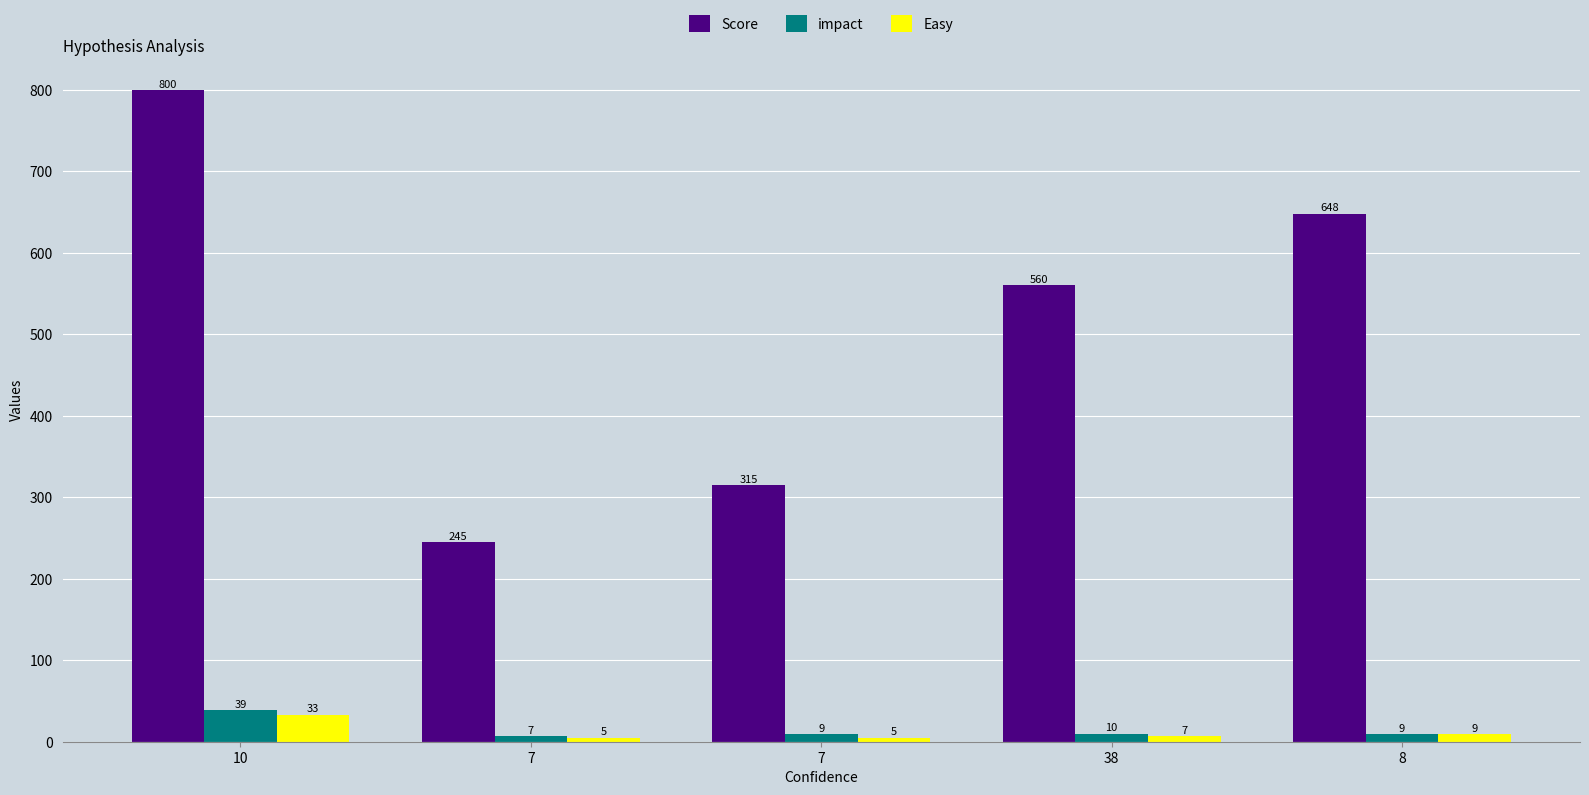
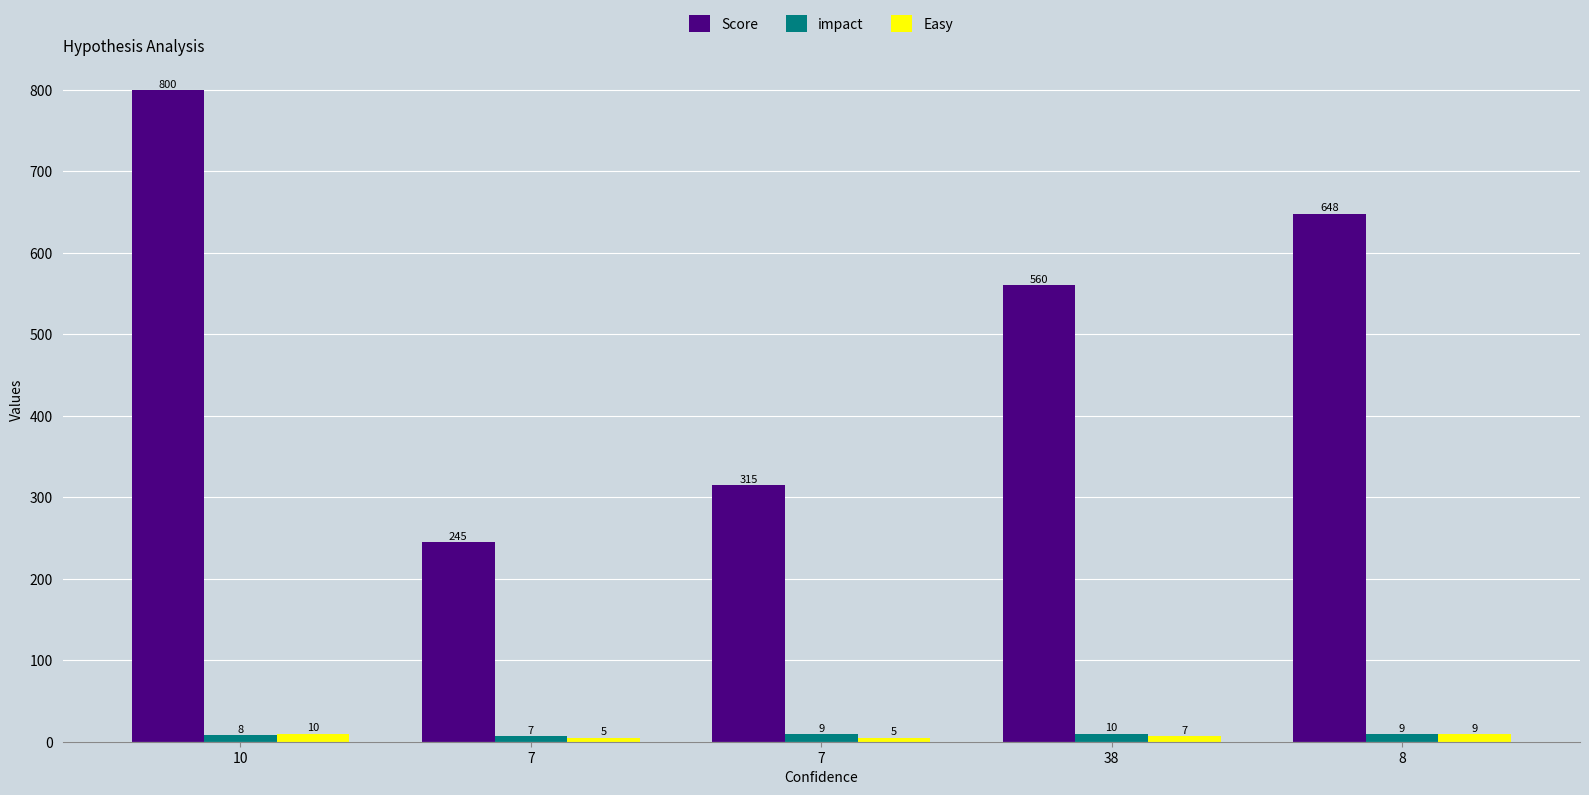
  {
    "Score": {
      "10": 800,
      "38": 560,
      "8": 648
    },
    "impact": {
-     "10": 39,
+     "10": 8,
      "38": 10,
      "8": 9
    },
    "Easy": {
-     "10": 33,
+     "10": 10,
      "38": 7,
      "8": 9
    }
  }
